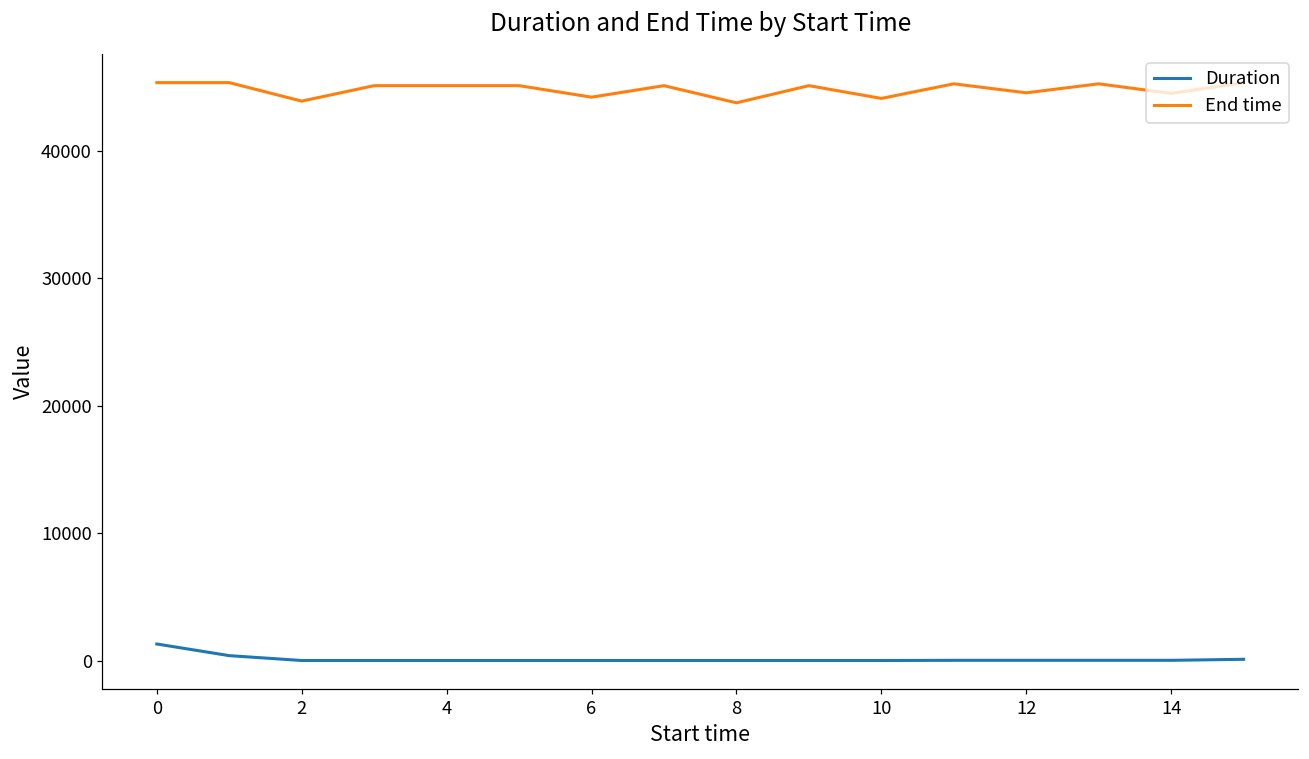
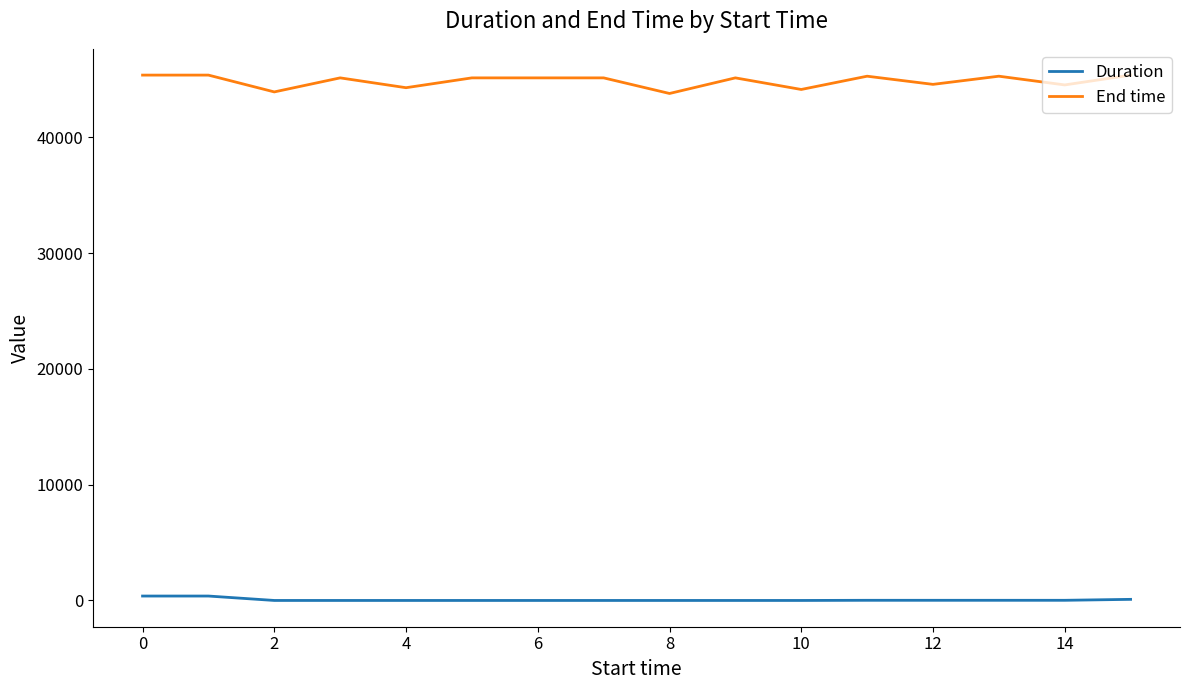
  {
    "Duration": {
-     "0": 1300,
+     "0": 400,
      "2": 0,
      "4": 0,
      "6": 0,
      "8": 0,
      "10": 0,
      "12": 0,
      "14": 0
    },
    "End time": {
      "0": 45400,
      "2": 43900,
-     "4": 45100,
-     "6": 44200,
+     "4": 44300,
+     "6": 45100,
      "8": 43800,
      "10": 44100,
      "12": 44600
    }
  }
